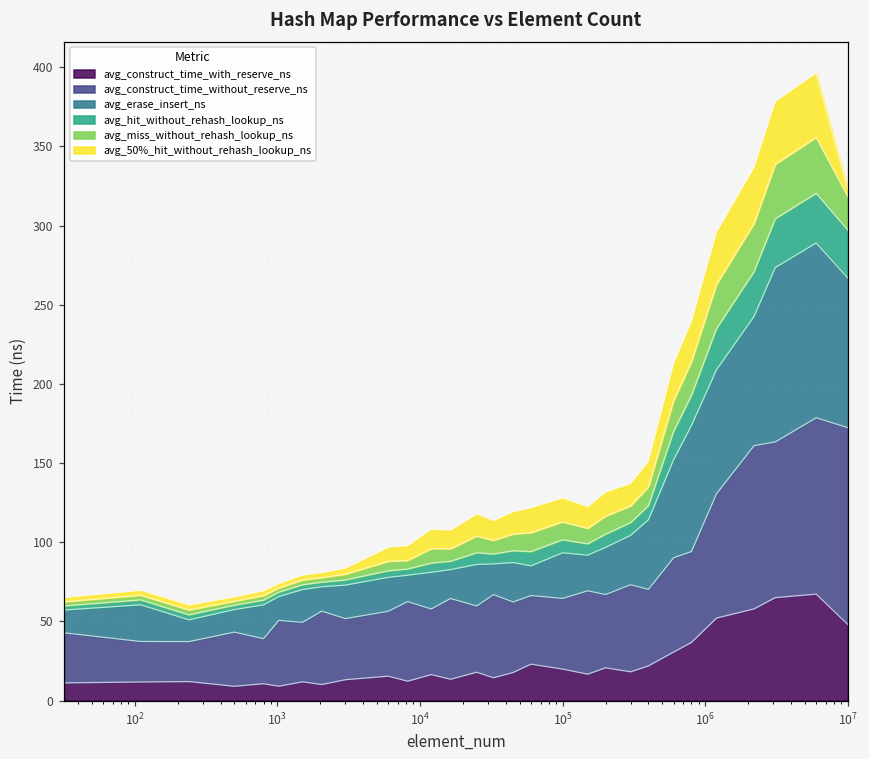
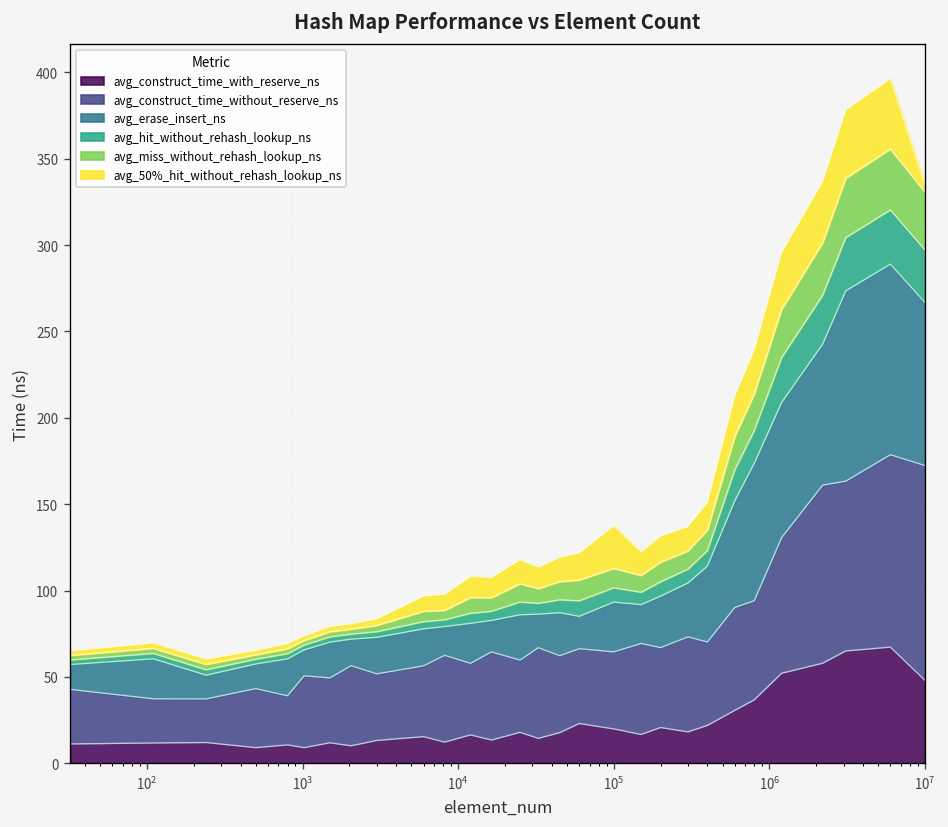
  {
    "avg_construct_time_with_reserve_ns": {
      "10^5": 20,
      "10^7": 48
    },
    "avg_miss_without_rehash_lookup_ns": {
      "10^5": 11,
-     "10^7": 21
+     "10^7": 34
    },
    "avg_50%_hit_without_rehash_lookup_ns": {
-     "10^5": 15,
+     "10^5": 25,
      "10^7": 4
    }
  }
